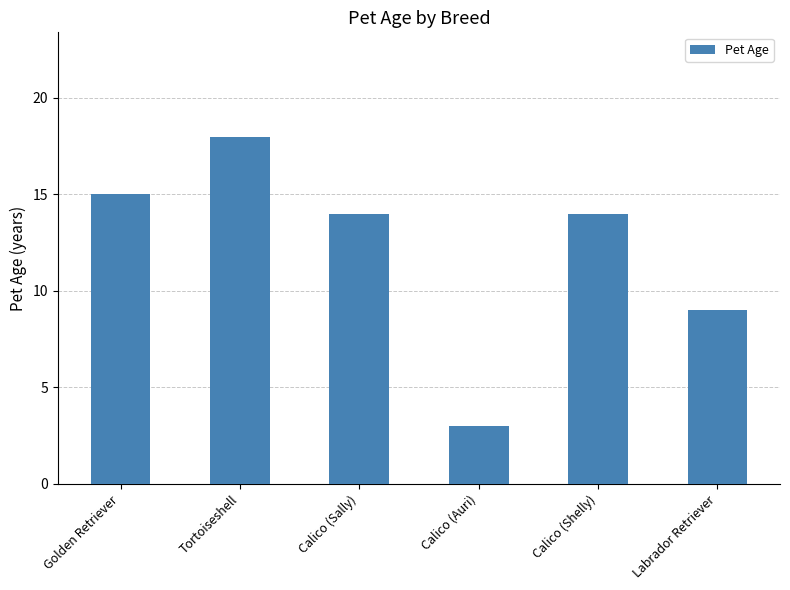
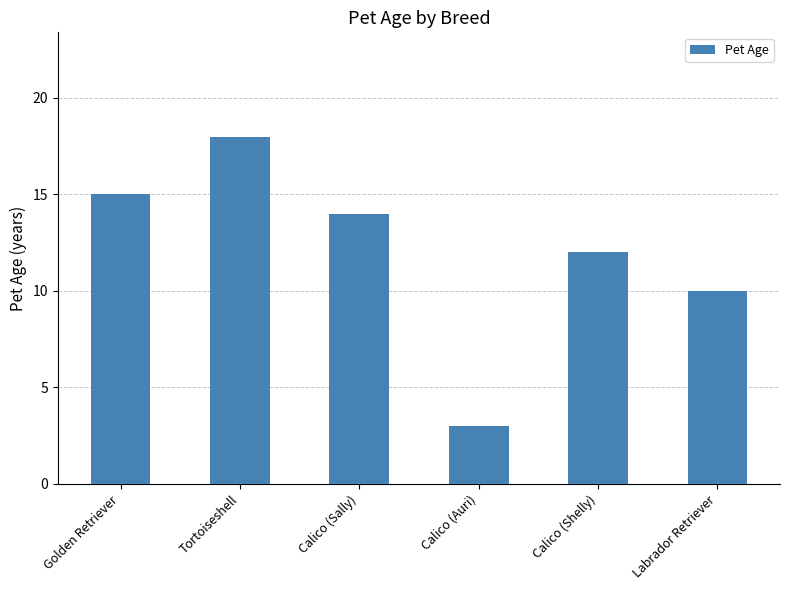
  {
    "Golden Retriever": 15,
    "Tortoiseshell": 18,
    "Calico (Sally)": 14,
    "Calico (Auri)": 3,
-   "Calico (Shelly)": 14,
-   "Labrador Retriever": 9
+   "Calico (Shelly)": 12,
+   "Labrador Retriever": 10
  }
